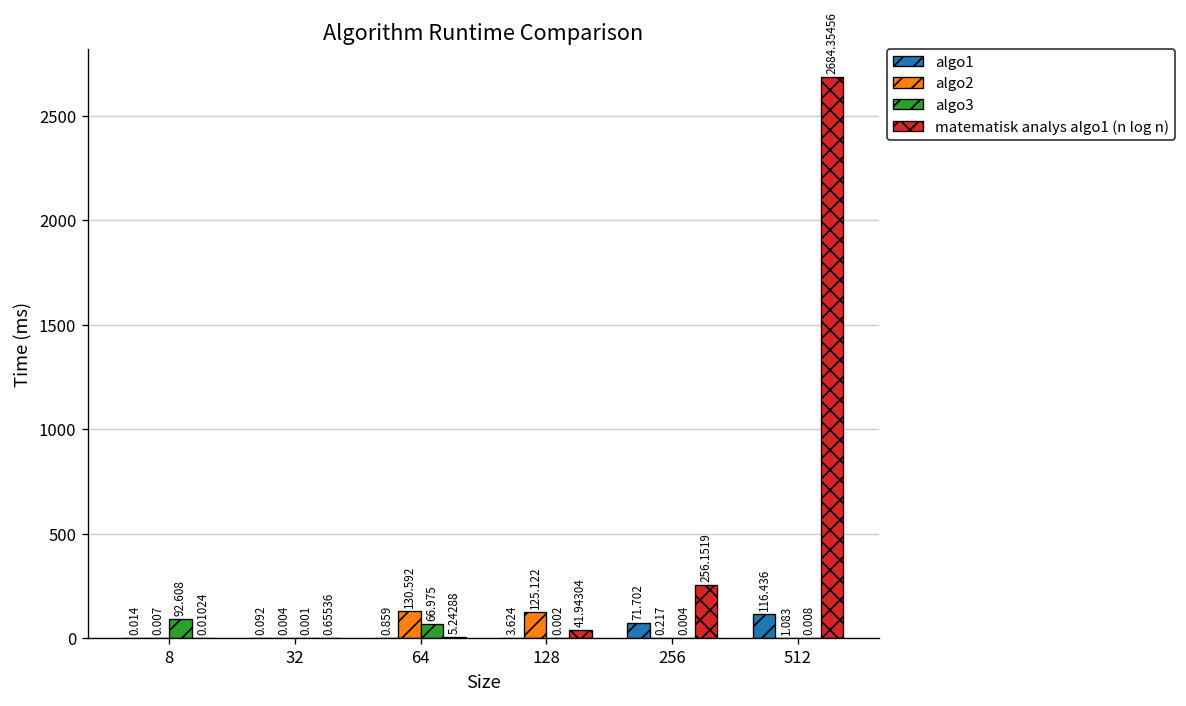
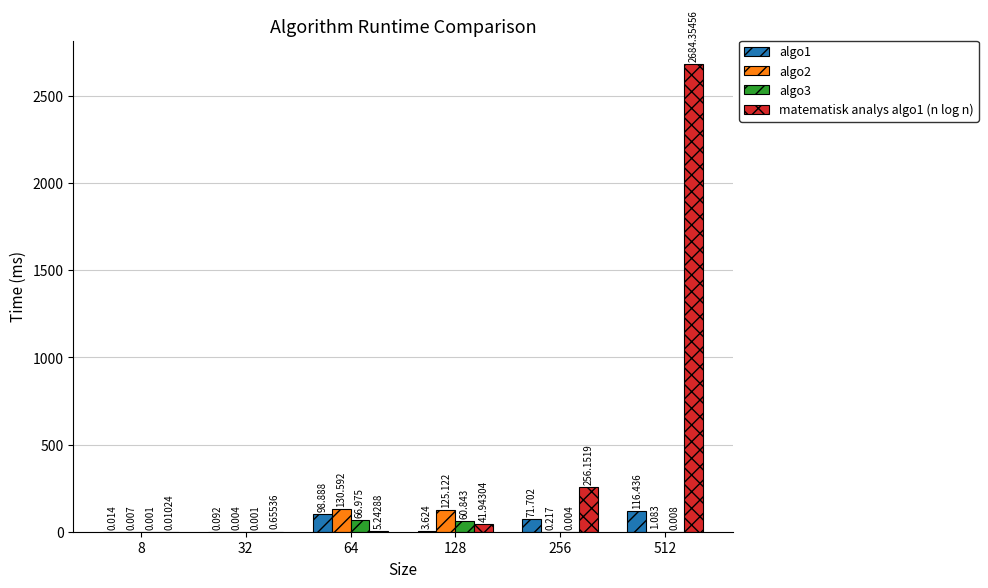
  {
    "algo1": {
      "8": 0.014,
      "32": 0.092,
-     "64": 0.859,
+     "64": 98.888,
      "128": 3.624,
      "256": 71.702,
      "512": 116.436
    },
    "algo2": {
      "8": 0.007,
      "32": 0.004,
      "64": 130.592,
      "128": 125.122,
      "256": 0.217,
      "512": 1.083
    },
    "algo3": {
-     "8": 92.608,
+     "8": 0.001,
      "32": 0.001,
      "64": 66.975,
-     "128": 0.002,
+     "128": 60.843,
      "256": 0.004,
      "512": 0.008
    },
    "matematisk analys algo1 (n log n)": {
      "8": 0.01024,
      "32": 0.65536,
      "64": 5.24288,
      "128": 41.94304,
      "256": 256.1519,
      "512": 2684.35456
    }
  }
